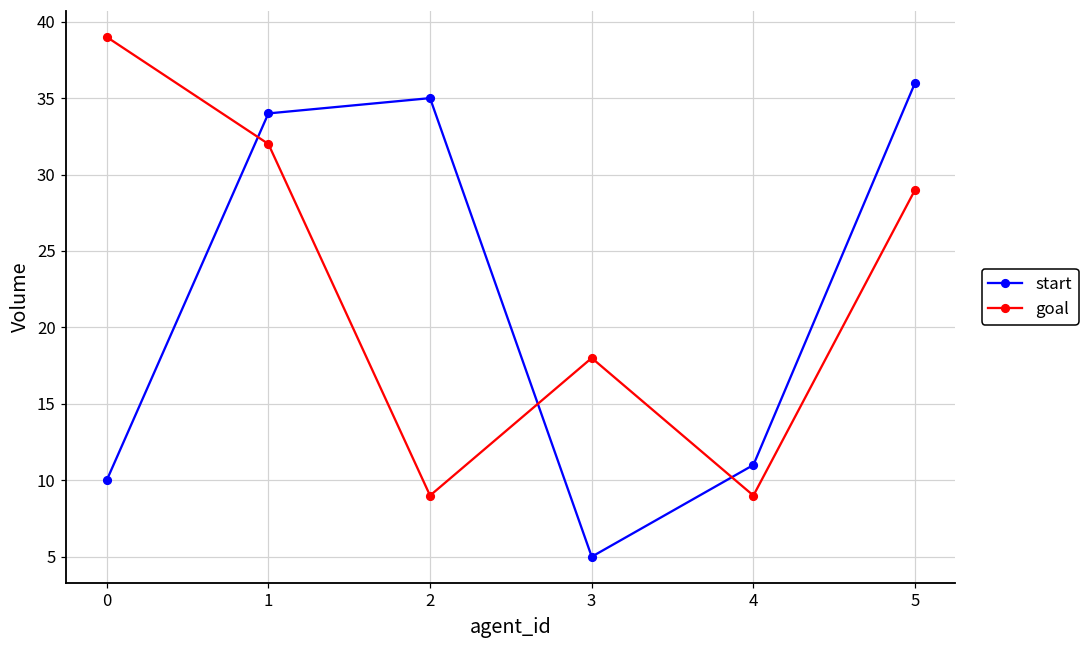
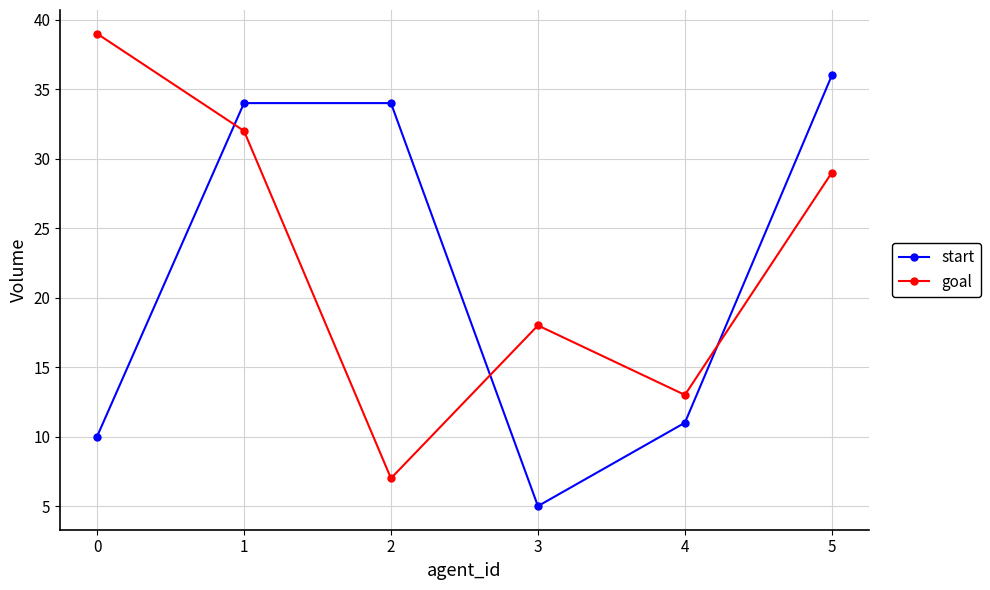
  {
    "start": {
      "0": 10,
      "1": 34,
-     "2": 35,
+     "2": 34,
      "3": 5,
      "4": 11,
      "5": 36
    },
    "goal": {
      "0": 39,
      "1": 32,
-     "2": 9,
+     "2": 7,
      "3": 18,
-     "4": 9,
+     "4": 13,
      "5": 29
    }
  }
